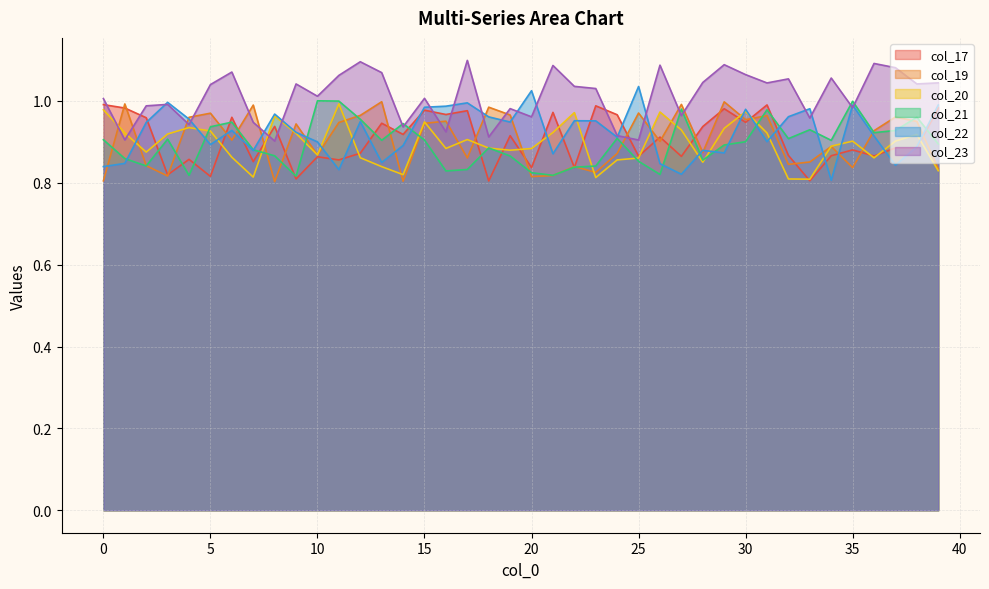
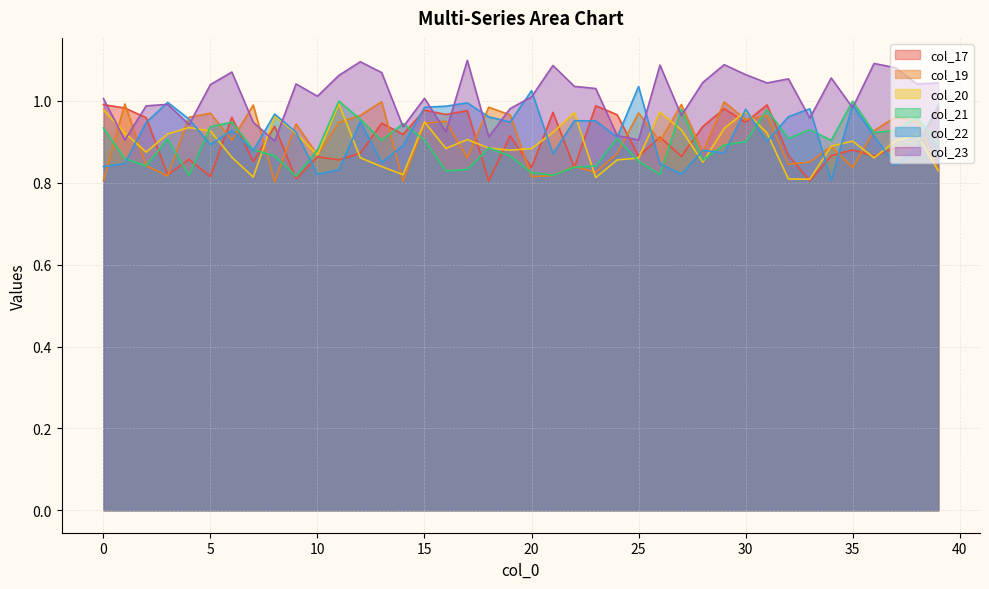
  {
    "col_21": {
-     "0": 0.91,
+     "0": 0.93,
      "5": 0.94,
-     "10": 1.00,
+     "10": 0.88,
      "15": 0.90,
      "20": 0.82,
      "25": 0.85,
      "30": 0.90,
      "35": 1.00
    },
    "col_22": {
      "0": 0.84,
      "5": 0.89,
-     "10": 0.90,
+     "10": 0.82,
      "15": 0.98,
      "20": 1.02,
      "25": 1.04,
      "35": 0.99
    },
    "col_23": {
      "0": 1.01,
      "5": 1.04,
      "10": 1.01,
      "15": 1.01,
-     "20": 0.96,
+     "20": 1.01,
      "25": 0.90,
      "30": 1.06,
      "35": 0.98
    }
  }
